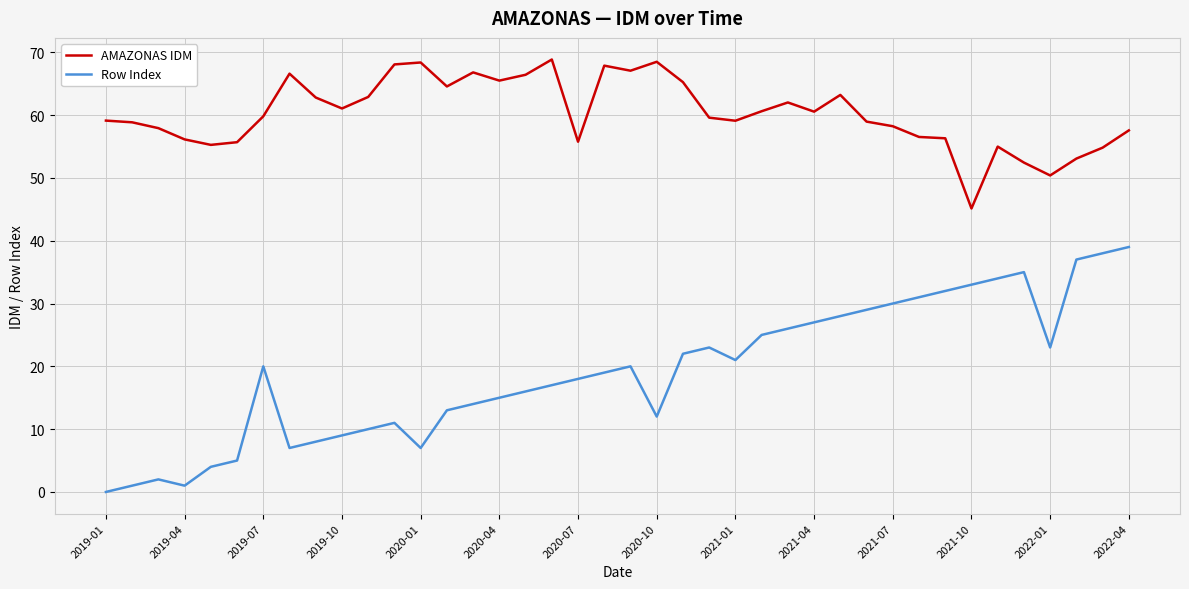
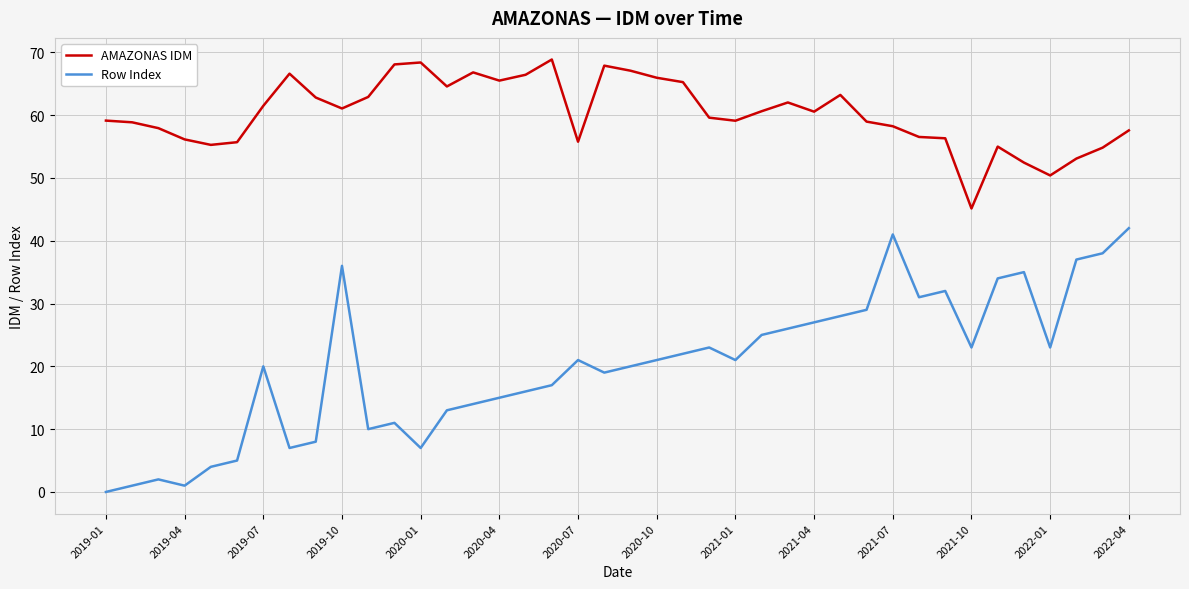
  {
    "AMAZONAS IDM": {
      "2019-01": 59,
      "2019-04": 56,
-     "2019-07": 60,
+     "2019-07": 61,
      "2019-10": 61,
      "2020-01": 68,
      "2020-04": 65,
      "2020-07": 56,
-     "2020-10": 68,
+     "2020-10": 66,
      "2021-01": 59,
      "2021-04": 61,
      "2021-07": 58,
      "2021-10": 45,
      "2022-01": 50,
      "2022-04": 58
    },
    "Row Index": {
      "2019-01": 0,
      "2019-04": 1,
      "2019-07": 20,
-     "2019-10": 9,
+     "2019-10": 36,
      "2020-01": 7,
      "2020-04": 15,
-     "2020-07": 18,
-     "2020-10": 12,
+     "2020-07": 21,
+     "2020-10": 21,
      "2021-01": 21,
      "2021-04": 27,
-     "2021-07": 30,
-     "2021-10": 33,
+     "2021-07": 41,
+     "2021-10": 23,
      "2022-01": 23,
-     "2022-04": 39
+     "2022-04": 42
    }
  }
